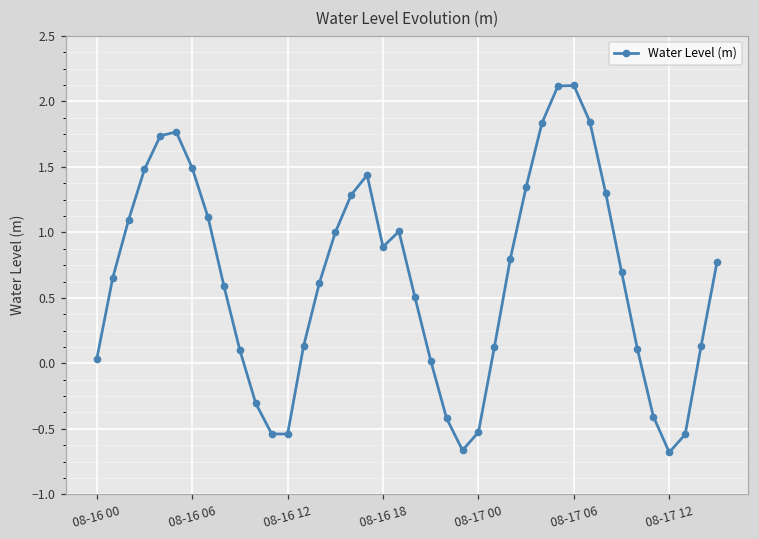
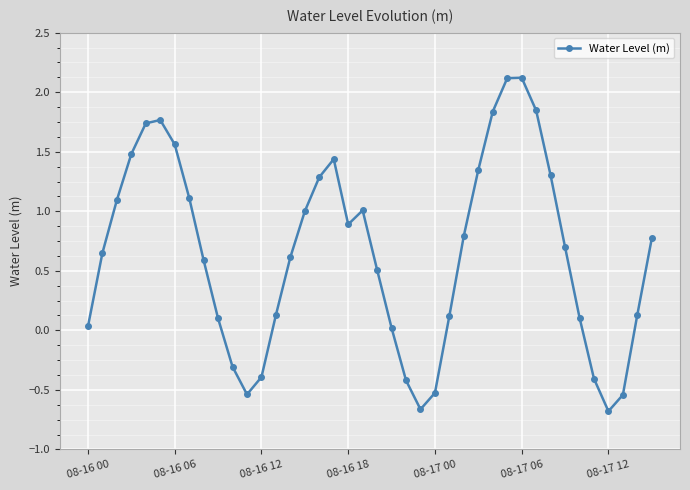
  {
    "08-16 00": 0.03,
-   "08-16 06": 1.49,
-   "08-16 12": -0.54,
+   "08-16 06": 1.56,
+   "08-16 12": -0.39,
    "08-16 18": 0.89,
    "08-17 00": -0.53,
    "08-17 06": 2.12,
    "08-17 12": -0.68
  }
